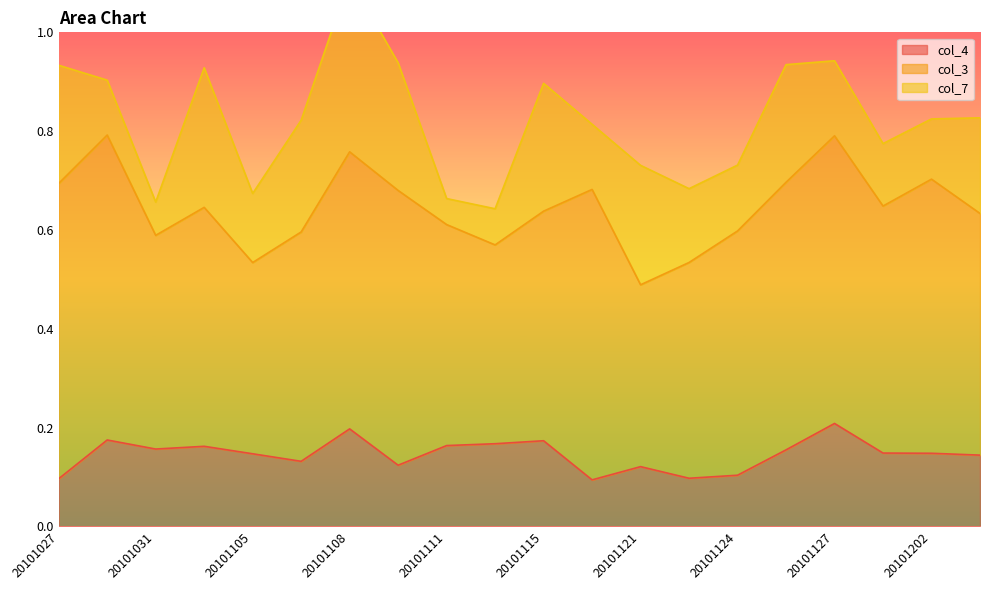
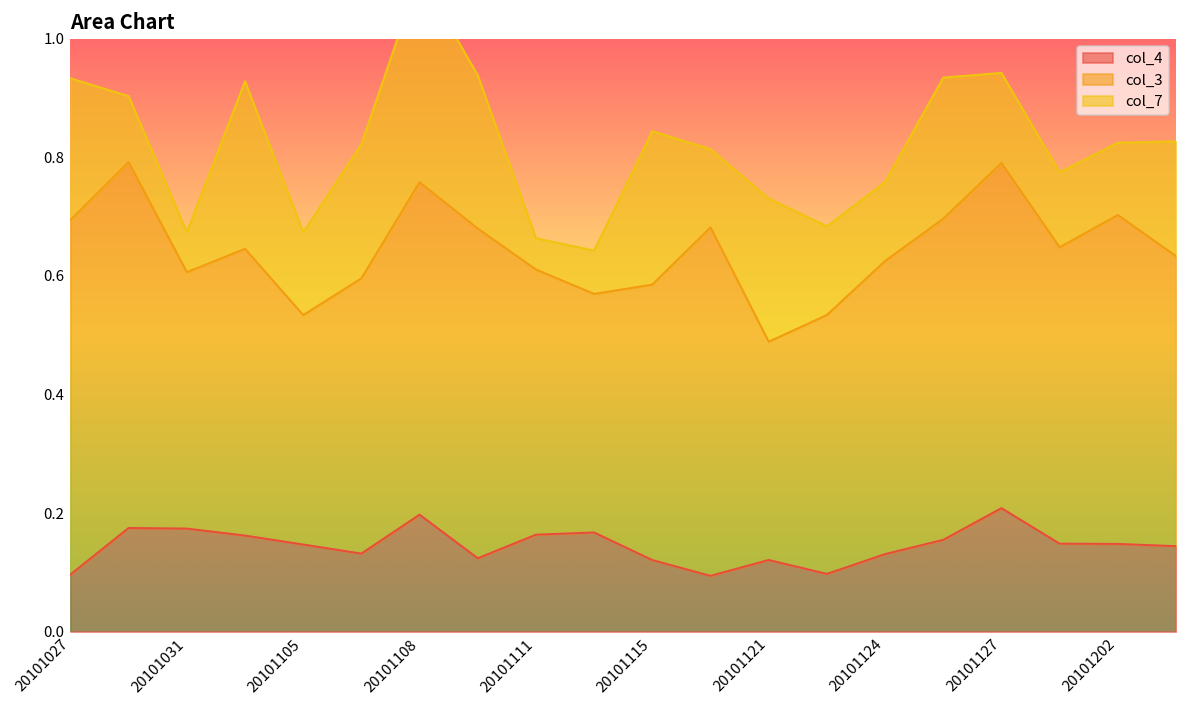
  {
    "col_4": {
      "20101027": 0.10,
-     "20101031": 0.16,
+     "20101031": 0.17,
      "20101105": 0.15,
      "20101108": 0.20,
      "20101111": 0.16,
-     "20101115": 0.17,
+     "20101115": 0.12,
      "20101121": 0.12,
-     "20101124": 0.10,
+     "20101124": 0.13,
      "20101127": 0.21,
      "20101202": 0.15
    }
  }
